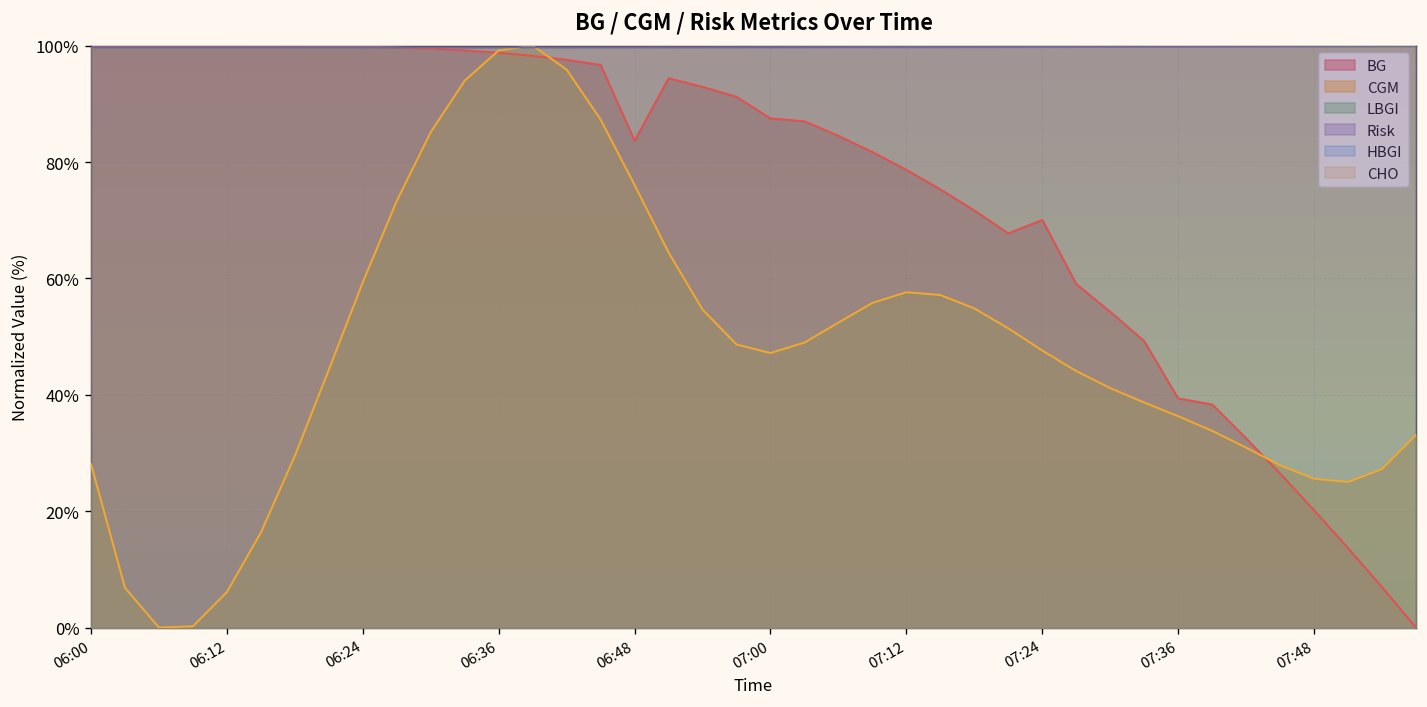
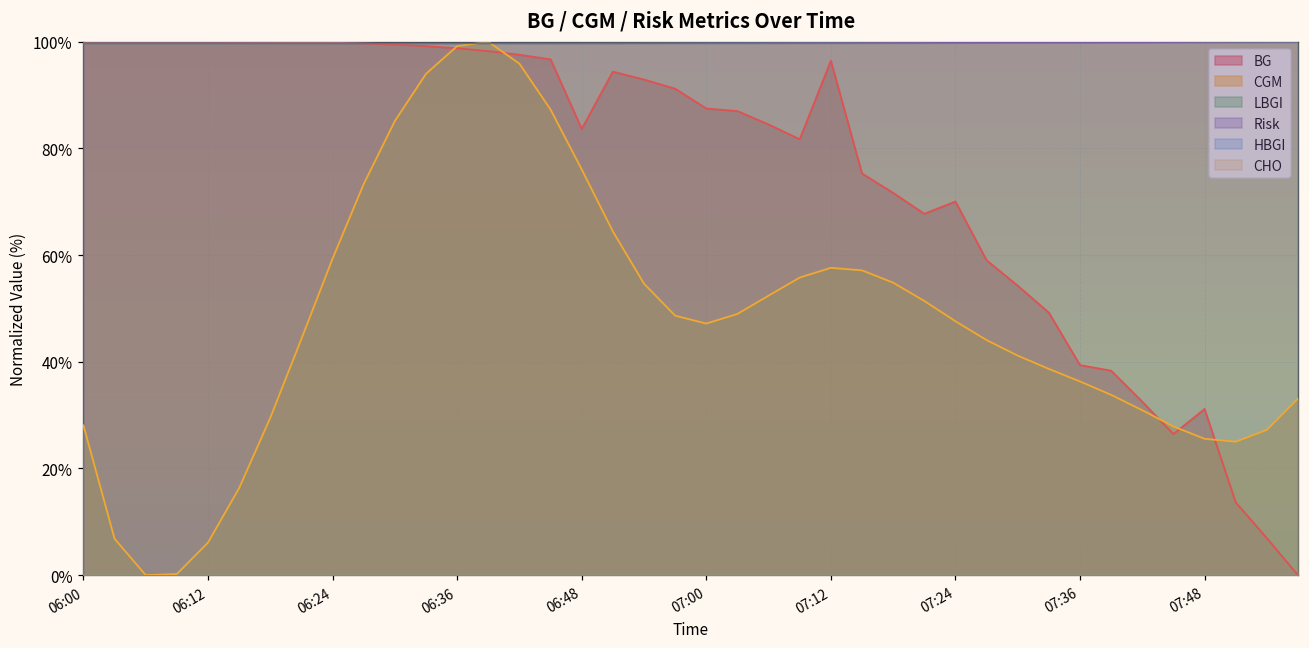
  {
    "BG": {
      "06:48": "84%",
      "07:00": "87%",
-     "07:12": "79%",
+     "07:12": "96%",
      "07:24": "70%",
      "07:36": "39%",
-     "07:48": "20%"
+     "07:48": "31%"
    },
    "Risk": {
      "06:48": "100%",
      "07:00": "100%",
      "07:12": "100%",
      "07:24": "100%",
      "07:36": "100%",
      "07:48": "100%"
    }
  }
